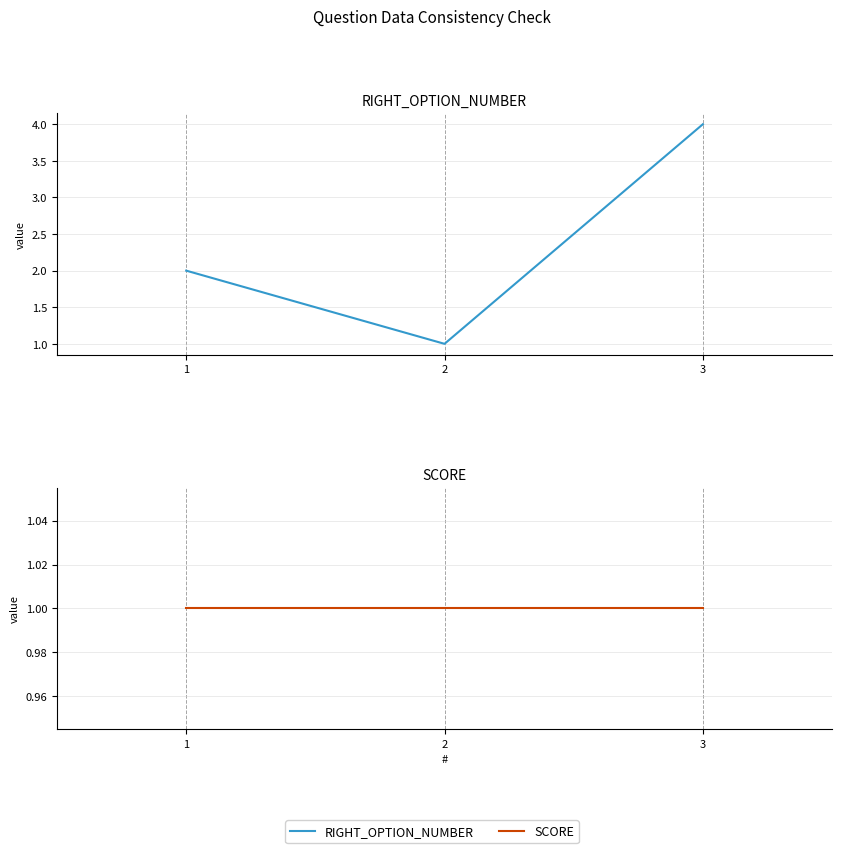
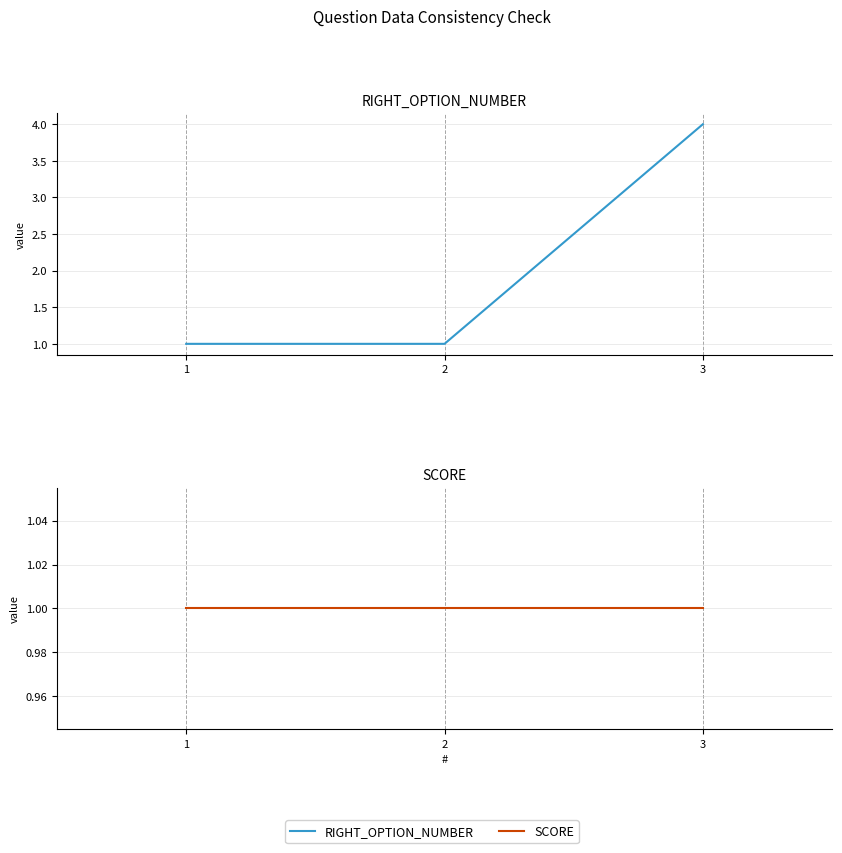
  {
    "RIGHT_OPTION_NUMBER": {
-     "1": 2,
+     "1": 1,
      "2": 1,
      "3": 4
    },
    "SCORE": {
      "1": 1.000,
      "2": 1.000,
      "3": 1.000
    }
  }
